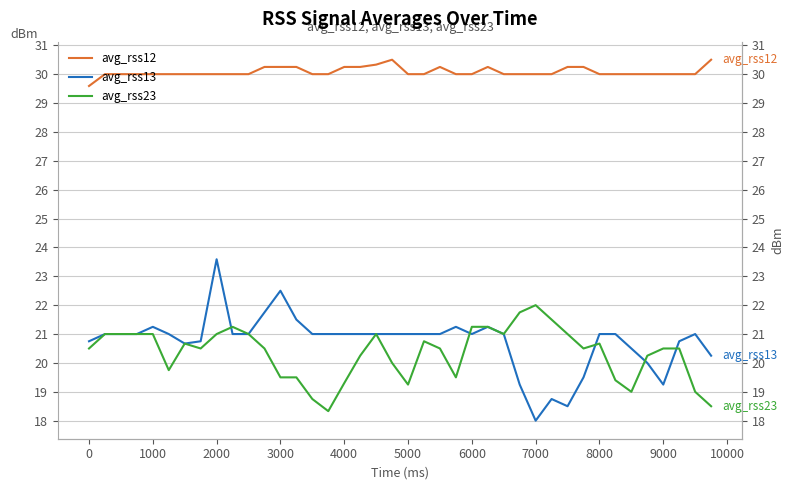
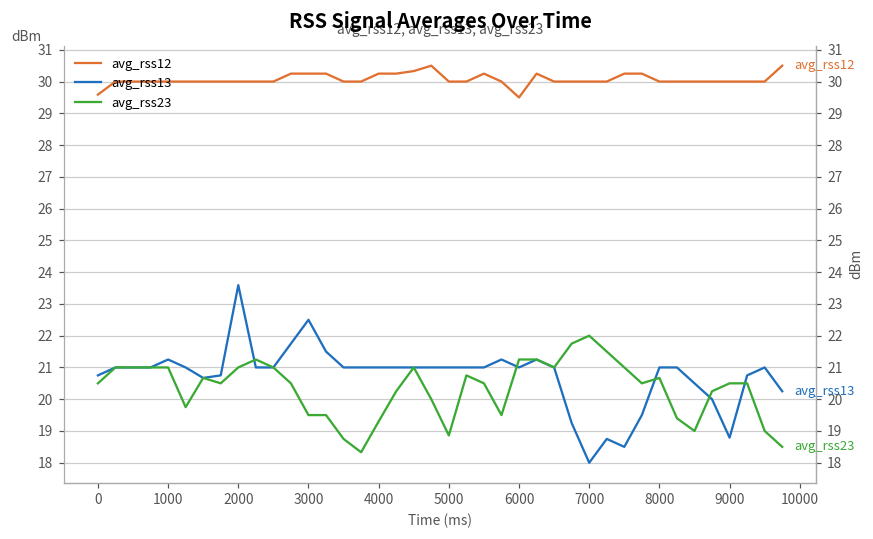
  {
    "avg_rss12": {
      "0": 29.6,
      "1000": 30.0,
      "2000": 30.0,
      "3000": 30.3,
      "4000": 30.3,
      "5000": 30.0,
-     "6000": 30.0,
+     "6000": 29.5,
      "7000": 30.0,
      "8000": 30.0,
      "9000": 30.0
    },
    "avg_rss13": {
      "0": 20.8,
      "1000": 21.3,
      "2000": 23.6,
      "3000": 22.5,
      "4000": 21.0,
      "5000": 21.0,
      "6000": 21.0,
      "7000": 18.0,
      "8000": 21.0,
-     "9000": 19.3
+     "9000": 18.8
    },
    "avg_rss23": {
      "0": 20.5,
      "1000": 21.0,
      "2000": 21.0,
      "3000": 19.5,
      "4000": 19.3,
-     "5000": 19.3,
+     "5000": 18.9,
      "6000": 21.3,
      "7000": 22.0,
      "8000": 20.7,
      "9000": 20.5
    }
  }
